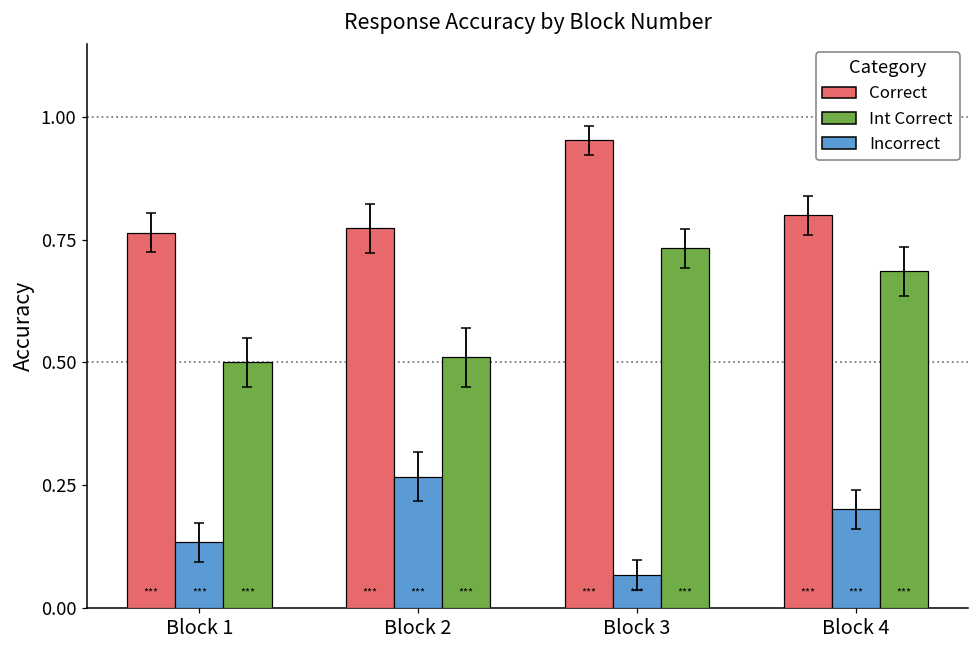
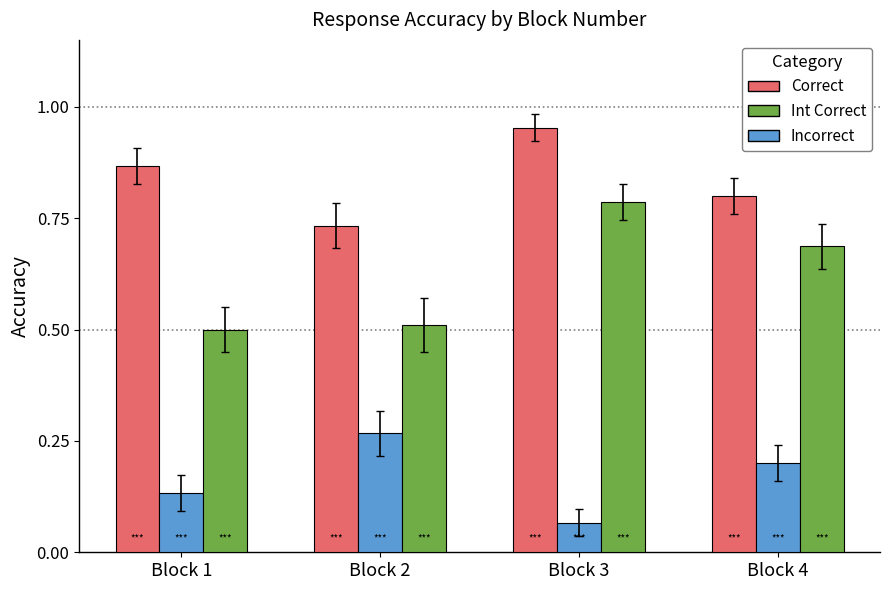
  {
    "Correct": {
-     "Block 1": 0.77,
-     "Block 2": 0.77,
+     "Block 1": 0.87,
+     "Block 2": 0.73,
      "Block 3": 0.95,
      "Block 4": 0.80
    },
    "Incorrect": {
      "Block 1": 0.13,
      "Block 2": 0.27,
      "Block 3": 0.07,
      "Block 4": 0.20
    },
    "Int Correct": {
      "Block 1": 0.50,
      "Block 2": 0.51,
-     "Block 3": 0.73,
+     "Block 3": 0.79,
      "Block 4": 0.69
    }
  }
